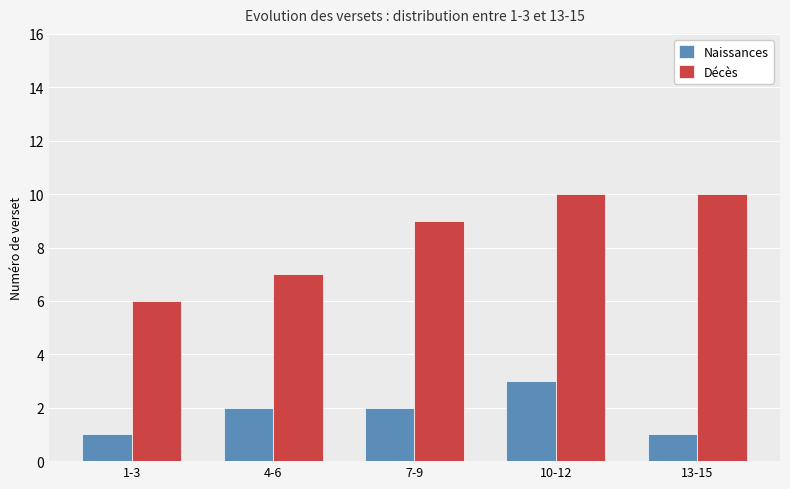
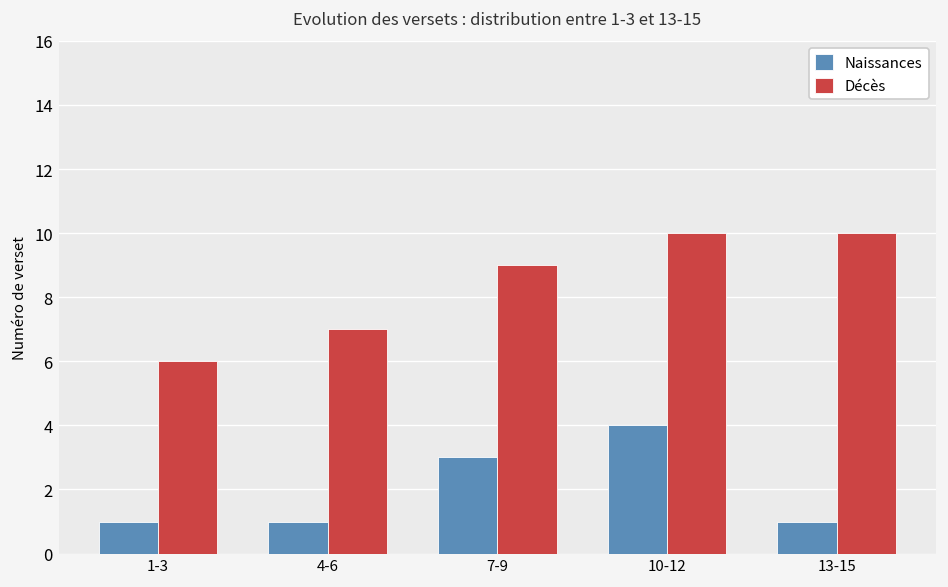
  {
    "Naissances": {
      "1-3": 1,
-     "4-6": 2,
-     "7-9": 2,
-     "10-12": 3,
+     "4-6": 1,
+     "7-9": 3,
+     "10-12": 4,
      "13-15": 1
    },
    "Décès": {
      "1-3": 6,
      "4-6": 7,
      "7-9": 9,
      "10-12": 10,
      "13-15": 10
    }
  }
